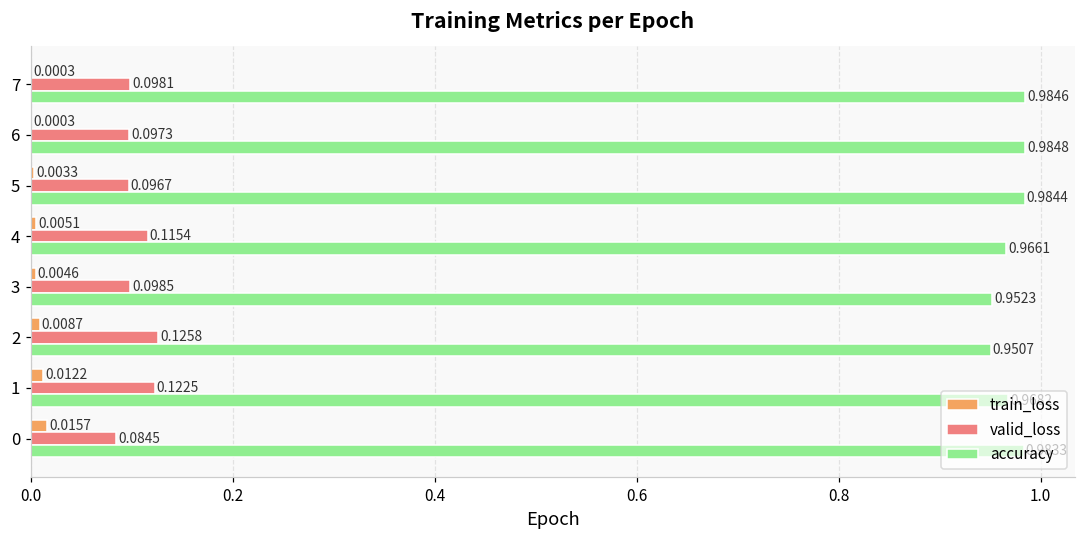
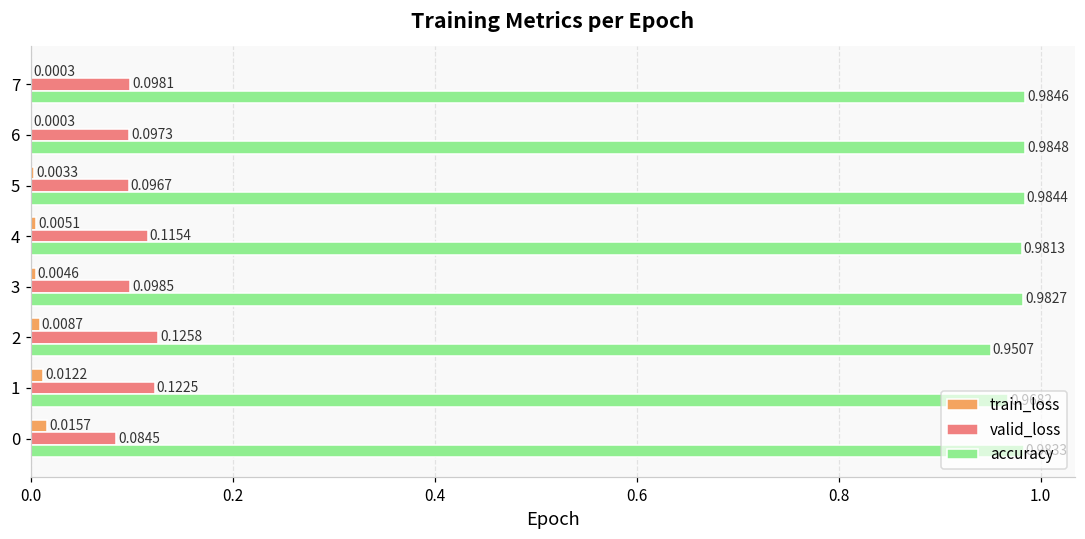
  {
    "accuracy": {
      "7": 0.9846,
      "6": 0.9848,
      "5": 0.9844,
-     "4": 0.9661,
-     "3": 0.9523,
+     "4": 0.9813,
+     "3": 0.9827,
      "2": 0.9507
    }
  }
